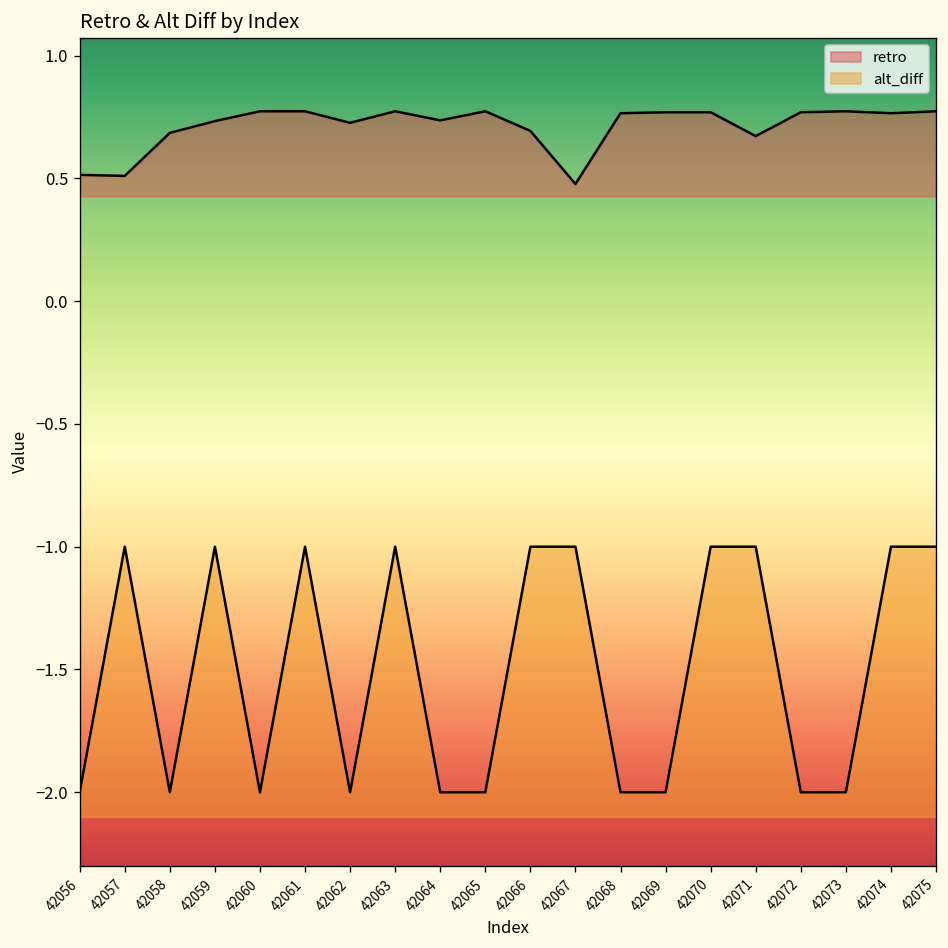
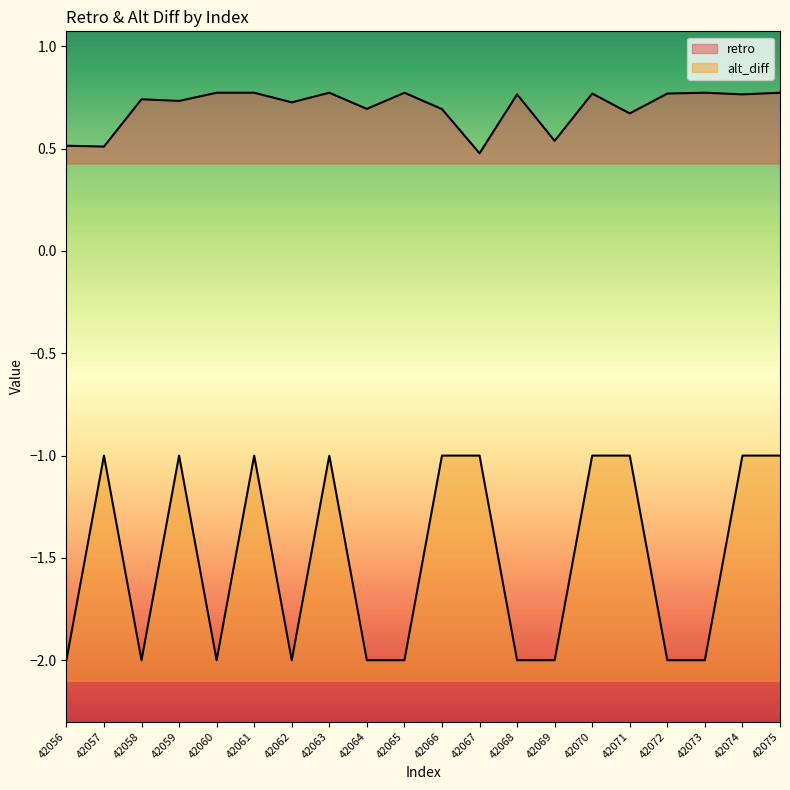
  {
    "retro": {
      "42056": 0.51,
      "42057": 0.51,
-     "42058": 0.69,
+     "42058": 0.74,
      "42059": 0.73,
      "42060": 0.77,
      "42061": 0.77,
      "42062": 0.73,
      "42063": 0.77,
-     "42064": 0.74,
+     "42064": 0.69,
      "42065": 0.77,
      "42066": 0.69,
      "42067": 0.48,
      "42068": 0.77,
-     "42069": 0.77,
+     "42069": 0.54,
      "42070": 0.77,
      "42071": 0.67,
      "42072": 0.77,
      "42073": 0.77,
      "42074": 0.77,
      "42075": 0.77
    },
    "alt_diff": {
      "42056": -2.00,
      "42057": -1.00,
      "42058": -2.00,
      "42059": -1.00,
      "42060": -2.00,
      "42061": -1.00,
      "42062": -2.00,
      "42063": -1.00,
      "42064": -2.00,
      "42065": -2.00,
      "42066": -1.00,
      "42067": -1.00,
      "42068": -2.00,
      "42069": -2.00,
      "42070": -1.00,
      "42071": -1.00,
      "42072": -2.00,
      "42073": -2.00,
      "42074": -1.00,
      "42075": -1.00
    }
  }
